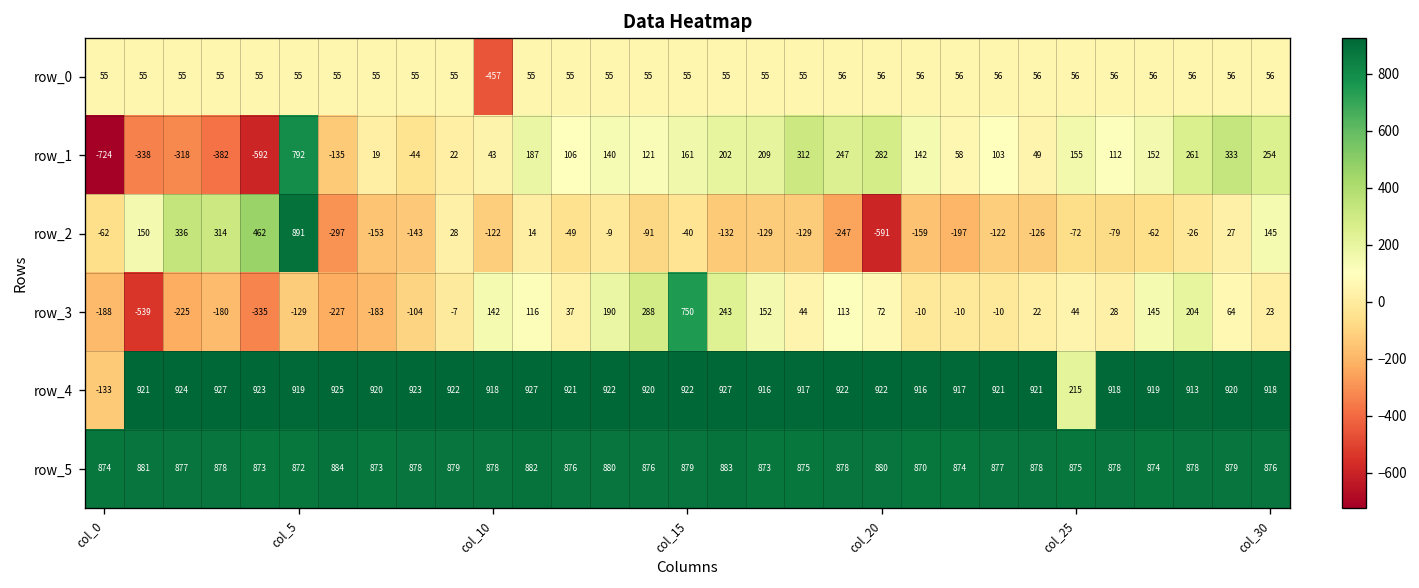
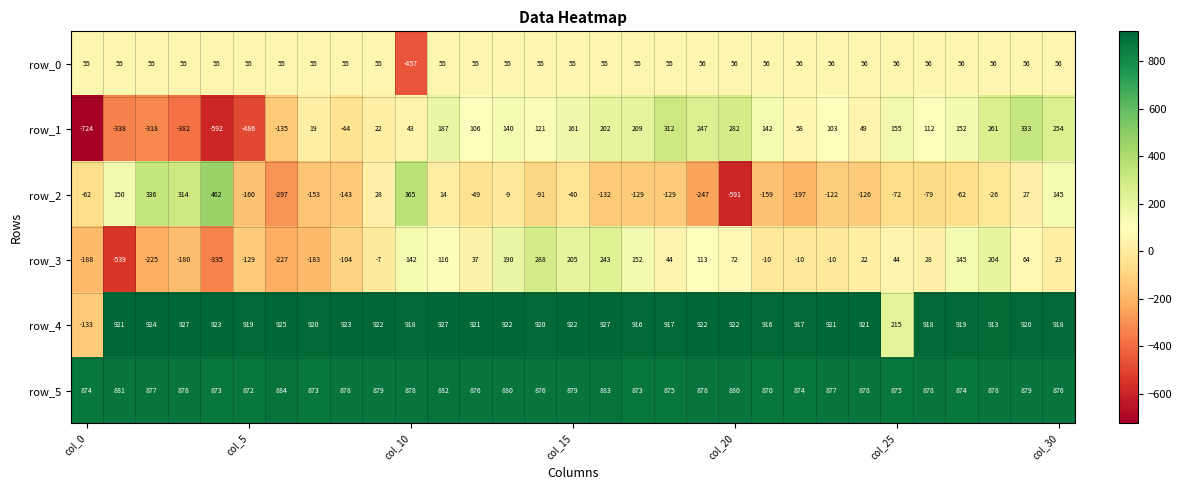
  {
    "row_0": {
      "col_0": 55,
      "col_5": 55,
      "col_10": -457,
      "col_15": 55,
      "col_20": 56,
      "col_25": 56,
      "col_30": 56
    },
    "row_1": {
      "col_0": -724,
-     "col_5": 792,
+     "col_5": -486,
      "col_10": 43,
      "col_15": 161,
      "col_20": 282,
      "col_25": 155,
      "col_30": 254
    },
    "row_2": {
      "col_0": -62,
-     "col_5": 891,
-     "col_10": -122,
+     "col_5": -160,
+     "col_10": 365,
      "col_15": -40,
      "col_20": -591,
      "col_25": -72,
      "col_30": 145
    },
    "row_3": {
      "col_0": -188,
      "col_5": -129,
      "col_10": 142,
-     "col_15": 750,
+     "col_15": 205,
      "col_20": 72,
      "col_25": 44,
      "col_30": 23
    },
    "row_4": {
      "col_0": -133,
      "col_5": 919,
      "col_10": 918,
      "col_15": 922,
      "col_20": 922,
      "col_25": 215,
      "col_30": 918
    },
    "row_5": {
      "col_0": 874,
      "col_5": 872,
      "col_10": 878,
      "col_15": 879,
      "col_20": 880,
      "col_25": 875,
      "col_30": 876
    }
  }
